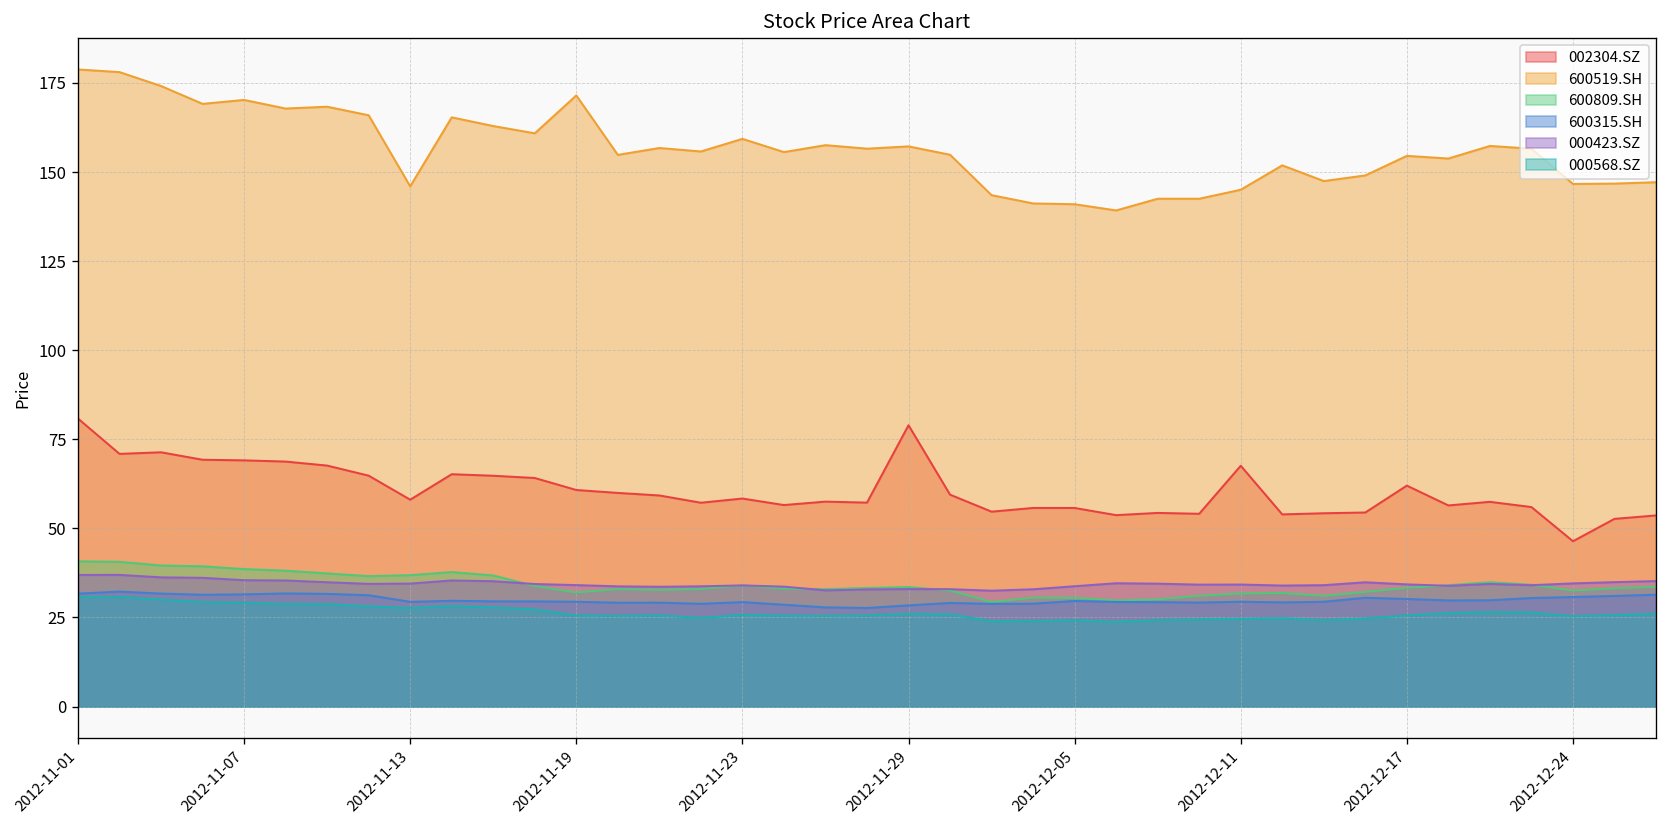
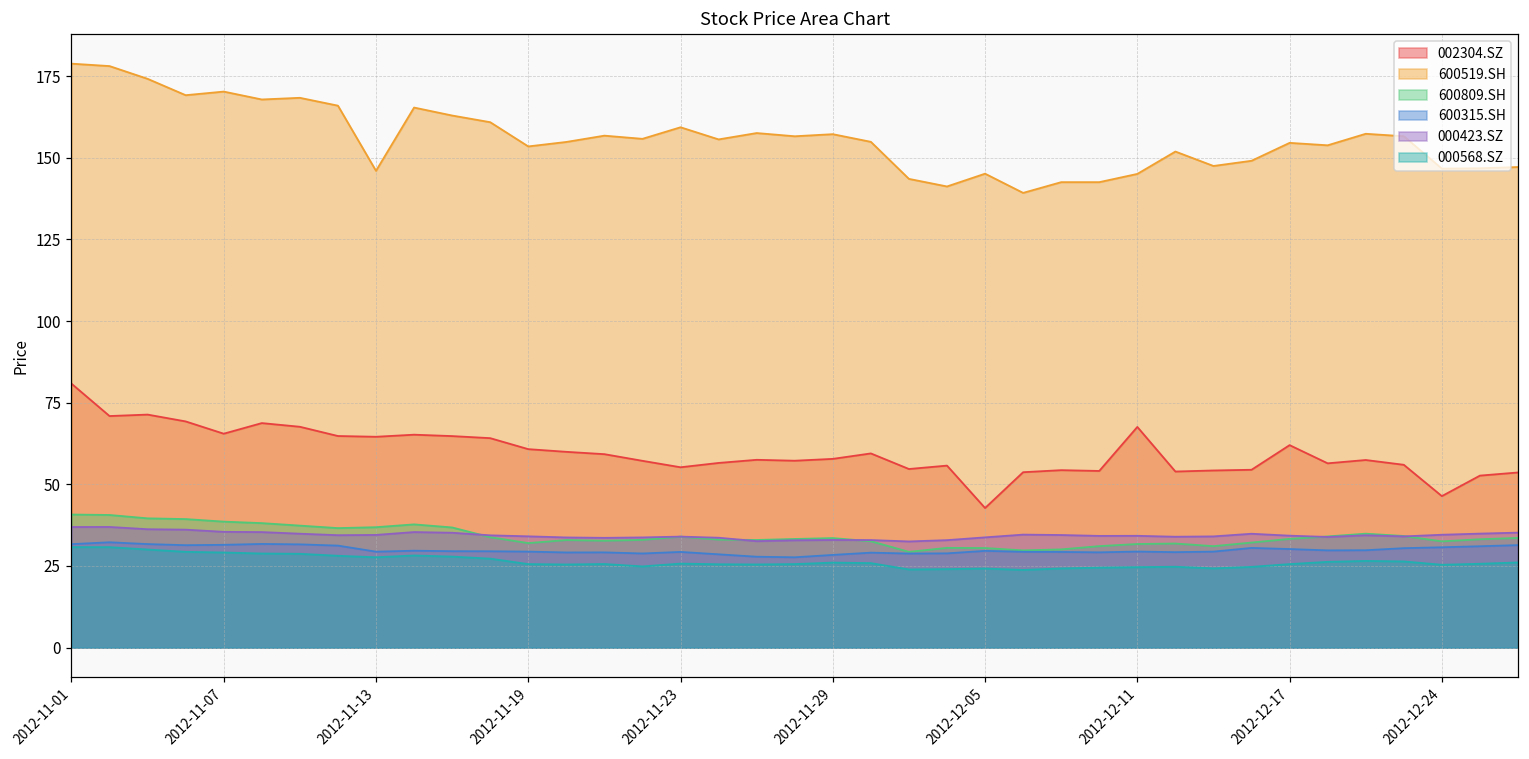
  {
    "002304.SZ": {
      "2012-11-01": 81,
-     "2012-11-07": 69,
-     "2012-11-13": 58,
+     "2012-11-07": 65,
+     "2012-11-13": 65,
      "2012-11-19": 61,
-     "2012-11-23": 58,
-     "2012-11-29": 79,
-     "2012-12-05": 56,
+     "2012-11-23": 55,
+     "2012-11-29": 58,
+     "2012-12-05": 43,
      "2012-12-11": 68,
      "2012-12-17": 62,
      "2012-12-24": 46
    },
    "600519.SH": {
      "2012-11-01": 179,
      "2012-11-07": 170,
      "2012-11-13": 146,
-     "2012-11-19": 172,
+     "2012-11-19": 153,
      "2012-11-23": 159,
      "2012-11-29": 157,
-     "2012-12-05": 141,
+     "2012-12-05": 145,
      "2012-12-11": 145,
      "2012-12-17": 155
    }
  }
